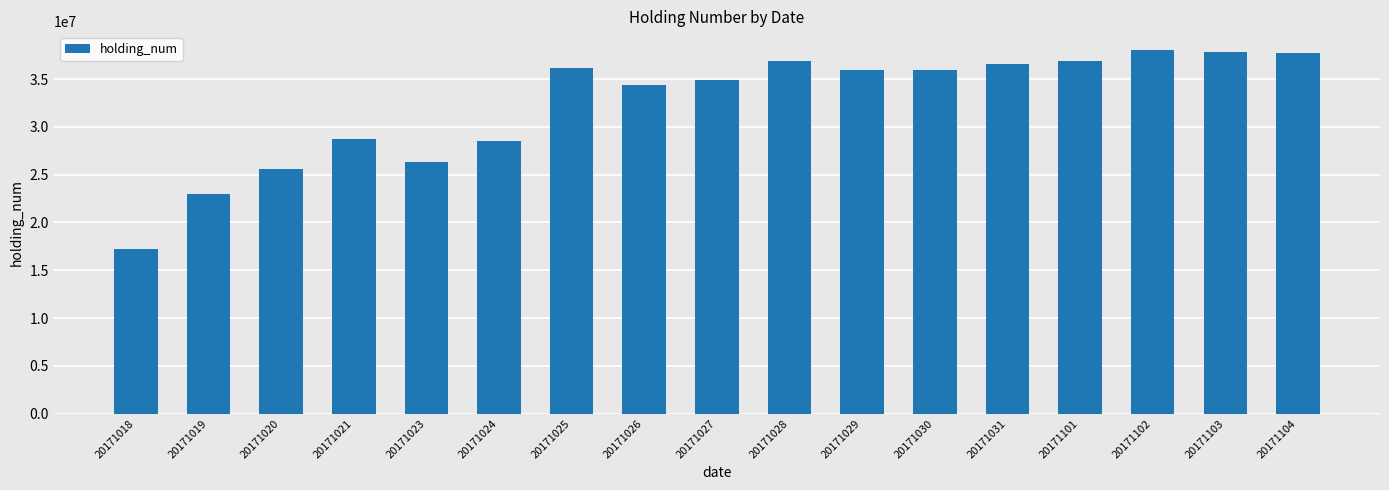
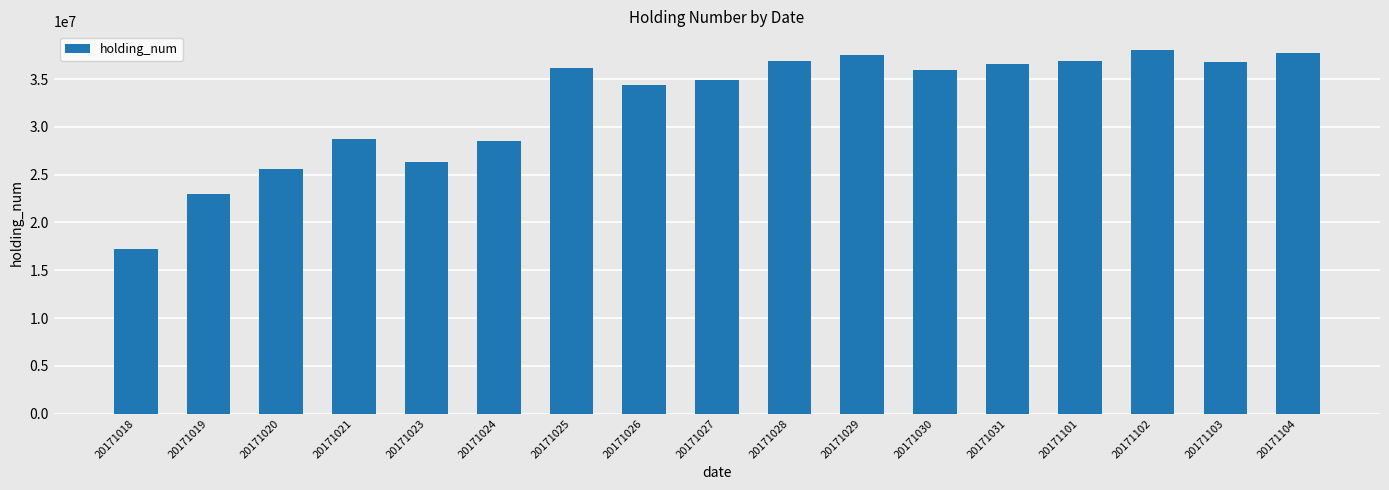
  {
    "20171018": 17000000,
    "20171019": 23000000,
    "20171020": 26000000,
    "20171021": 29000000,
    "20171023": 26000000,
    "20171024": 29000000,
    "20171025": 36000000,
    "20171026": 34000000,
    "20171027": 35000000,
    "20171028": 37000000,
-   "20171029": 36000000,
+   "20171029": 38000000,
    "20171030": 36000000,
    "20171031": 37000000,
    "20171101": 37000000,
    "20171102": 38000000,
-   "20171103": 38000000,
+   "20171103": 37000000,
    "20171104": 38000000
  }
